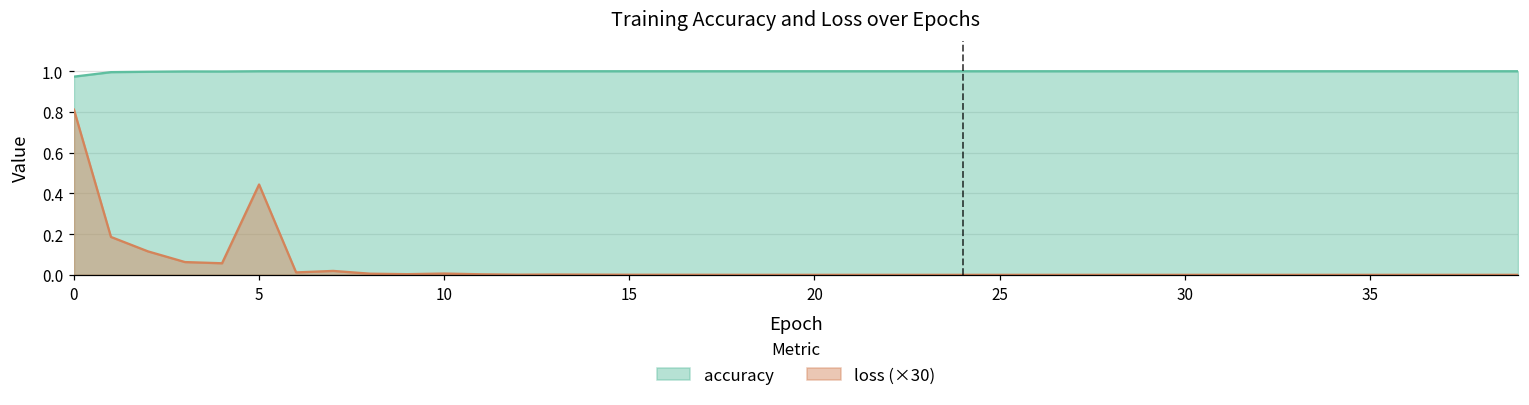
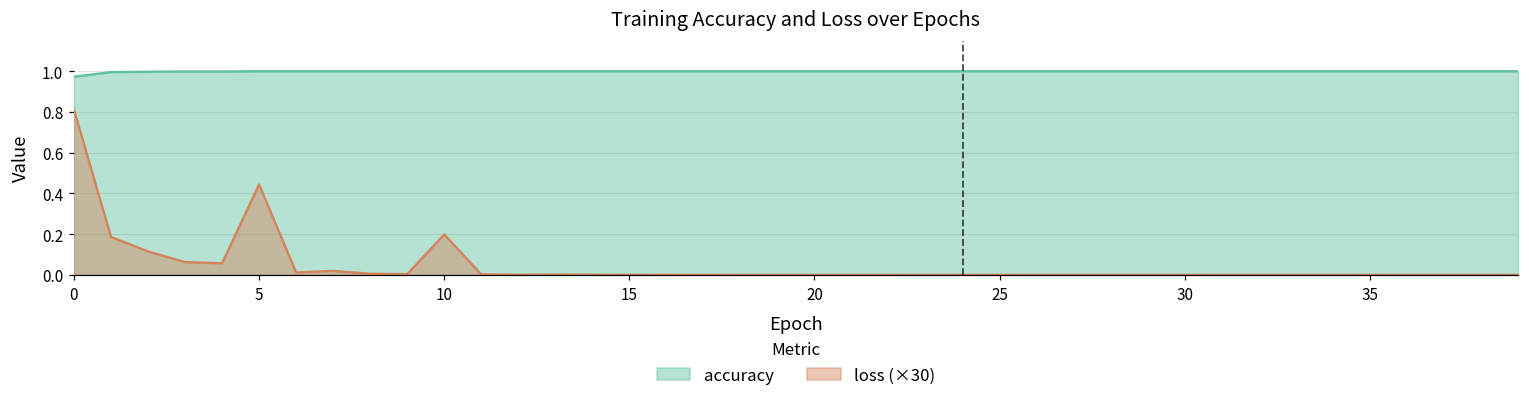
  {
    "accuracy": {
      "0": 0.97,
      "5": 1.00,
      "10": 1.00,
      "15": 1.00,
      "20": 1.00,
      "25": 1.00,
      "30": 1.00,
      "35": 1.00
    },
    "loss (×30)": {
      "0": 0.81,
      "5": 0.44,
-     "10": 0.01,
+     "10": 0.20,
      "15": 0.00,
      "20": 0.00,
      "25": 0.00,
      "30": 0.00,
      "35": 0.00
    }
  }
